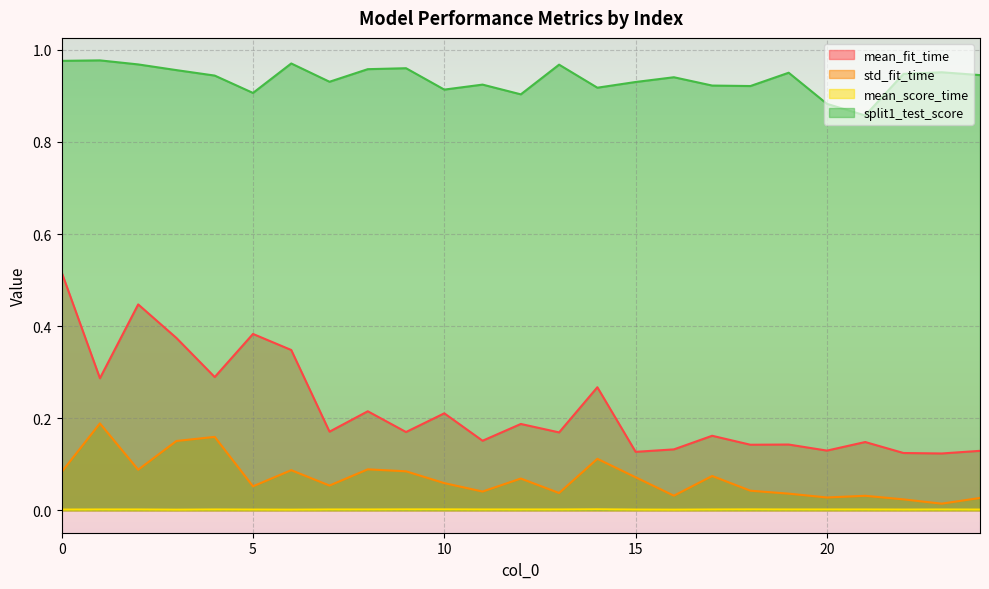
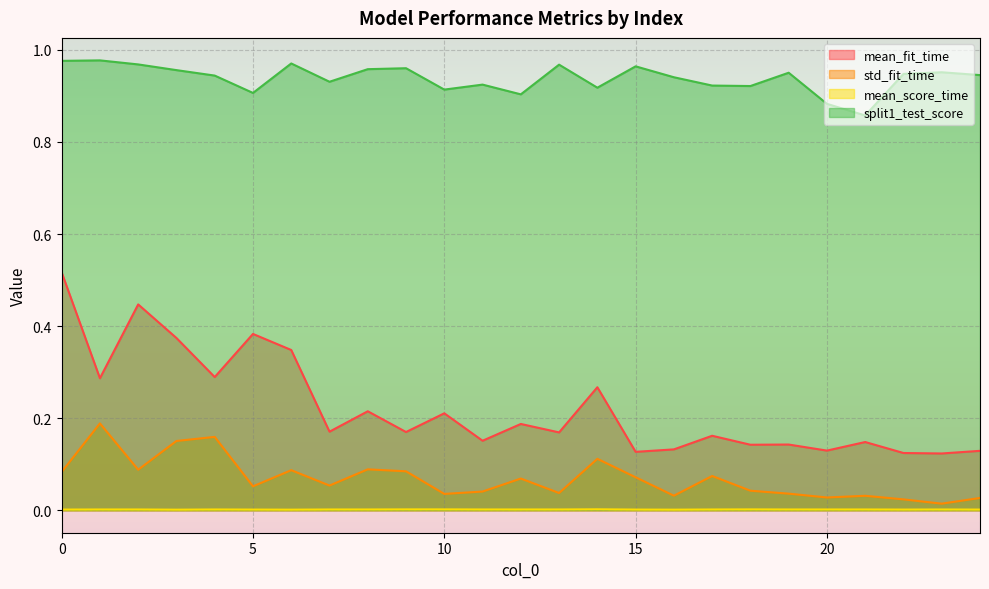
  {
    "mean_fit_time": {
      "0": 0.52,
      "5": 0.38,
      "10": 0.21,
      "15": 0.13,
      "20": 0.13
    },
    "std_fit_time": {
      "0": 0.08,
      "5": 0.05,
-     "10": 0.06,
+     "10": 0.04,
      "15": 0.07,
      "20": 0.03
    },
    "mean_score_time": {
      "0": 0.00,
      "5": 0.00,
      "10": 0.00,
      "15": 0.00,
      "20": 0.00
    },
    "split1_test_score": {
      "0": 0.98,
      "5": 0.91,
      "10": 0.91,
-     "15": 0.93
+     "15": 0.96
    }
  }
